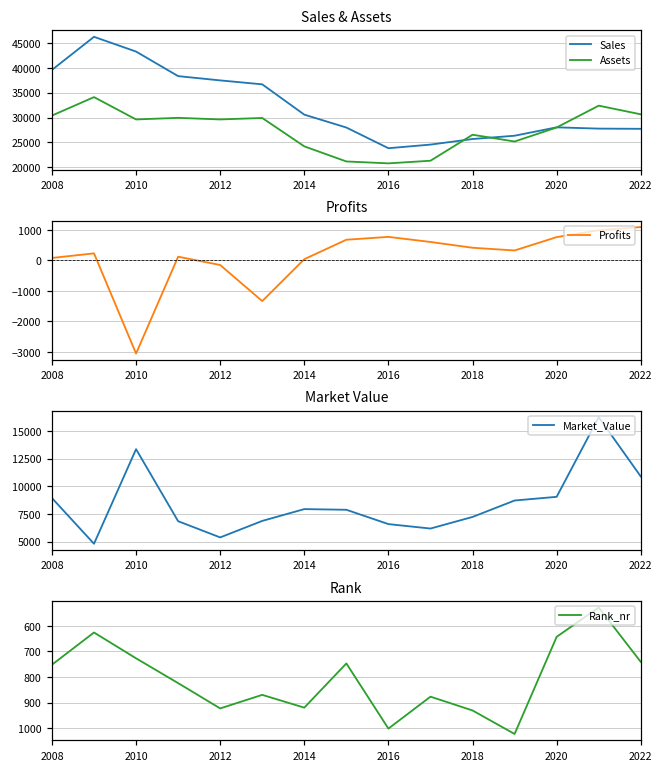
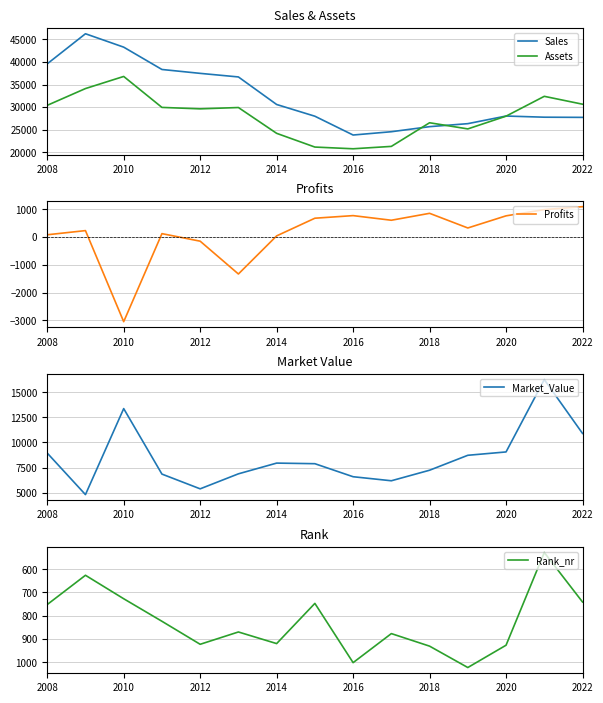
  {
    "Sales & Assets": {
      "Sales": {
        "2008": 40000,
        "2010": 43000,
        "2012": 37000,
        "2014": 31000,
        "2016": 24000,
        "2018": 26000,
        "2022": 28000
      },
      "Assets": {
        "2008": 30000,
-       "2010": 30000,
+       "2010": 37000,
        "2012": 30000,
        "2014": 24000,
        "2016": 21000,
        "2018": 27000,
        "2022": 31000
      }
    },
    "Profits": {
      "2008": 100,
      "2010": -3100,
      "2012": -200,
      "2014": 0,
      "2016": 800,
-     "2018": 400,
+     "2018": 900,
      "2020": 800,
      "2022": 1100
    },
    "Market Value": {
      "2008": 9000,
      "2010": 13400,
      "2012": 5400,
      "2014": 8000,
      "2016": 6600,
      "2018": 7200,
      "2020": 9100,
      "2022": 10900
    },
    "Rank": {
      "2008": 750,
      "2010": 730,
      "2012": 920,
      "2014": 920,
      "2016": 1000,
      "2018": 930,
-     "2020": 640,
+     "2020": 930,
      "2022": 740
    }
  }
